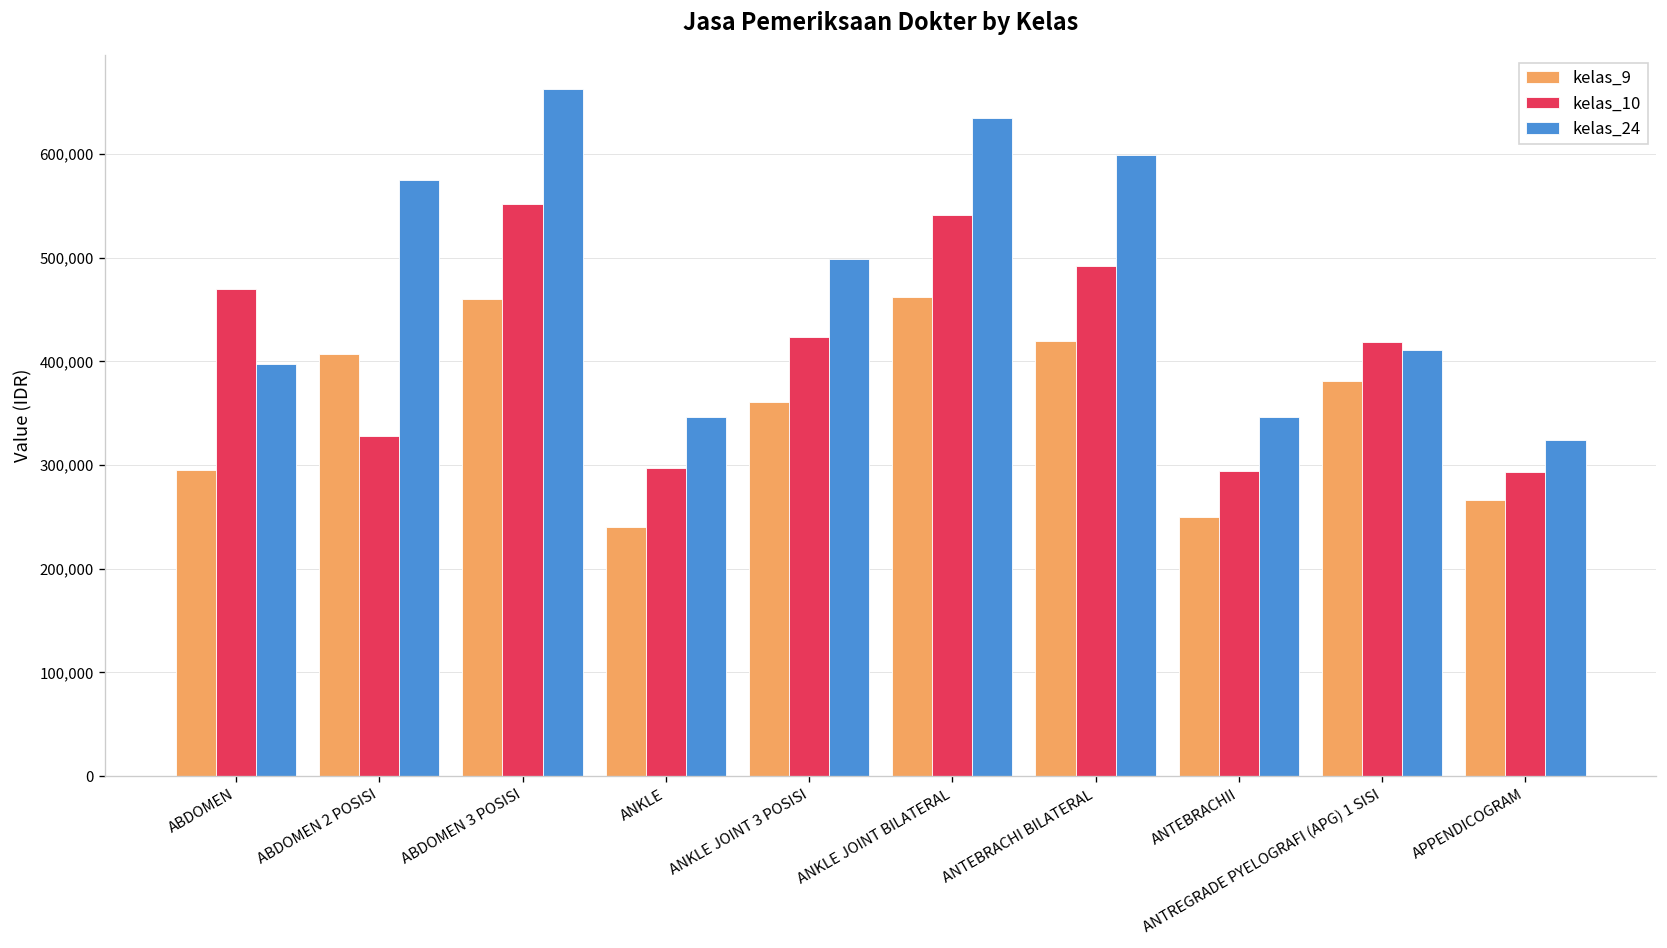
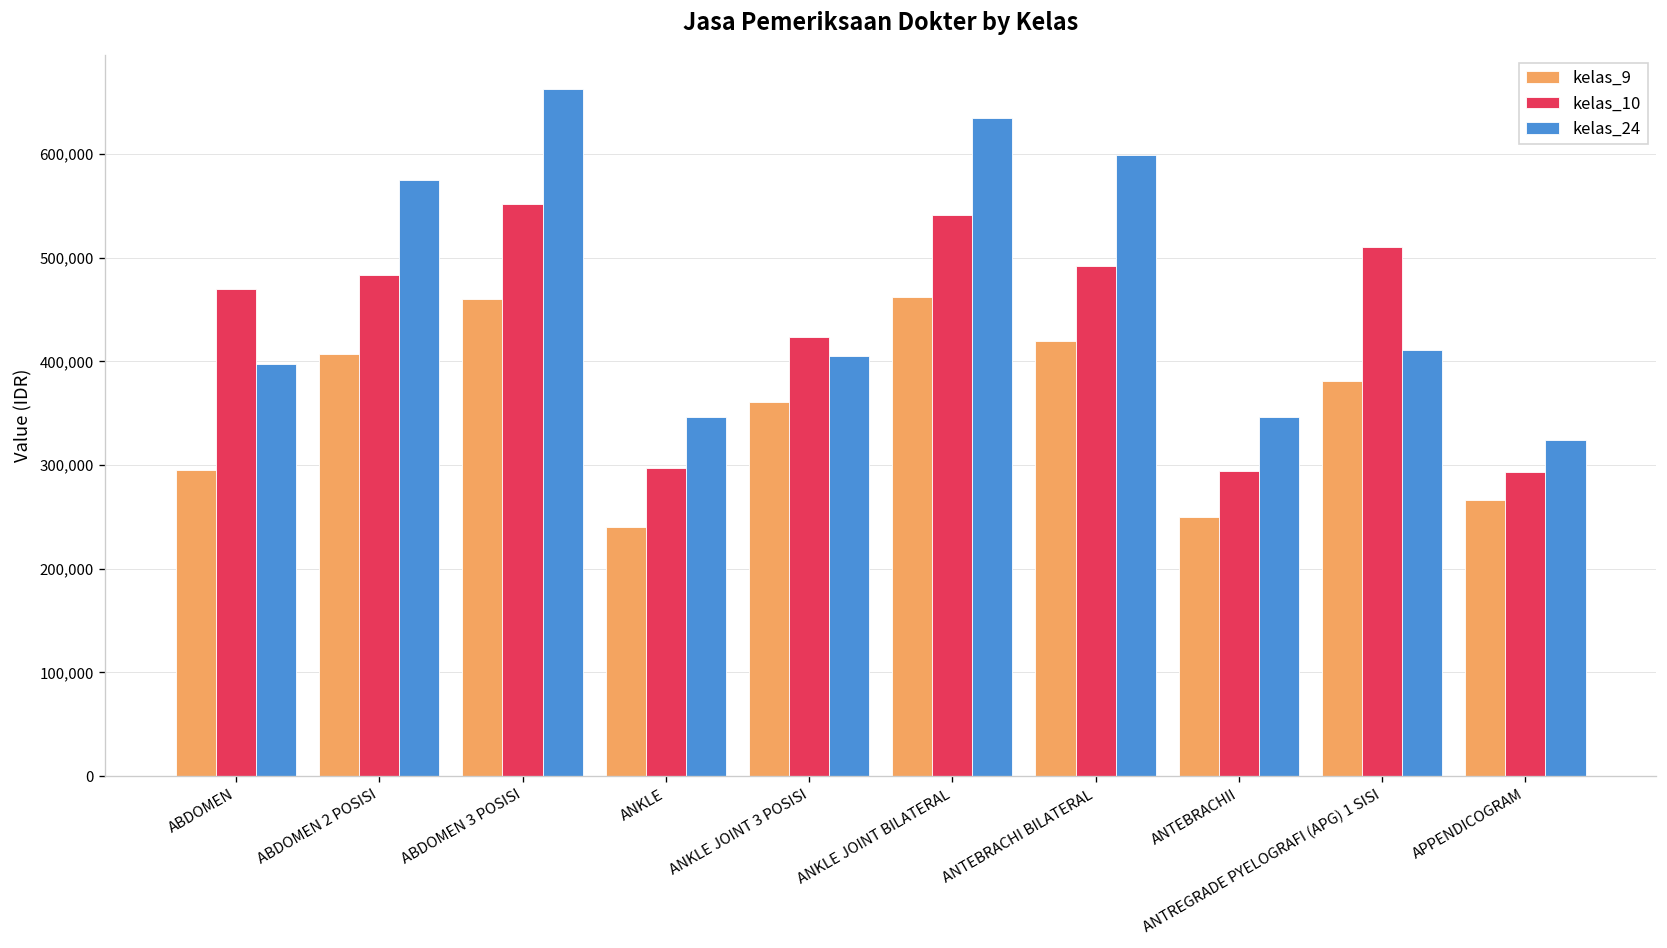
  {
    "kelas_9": {
      "ABDOMEN": "300,000",
      "ABDOMEN 2 POSISI": "410,000",
      "ABDOMEN 3 POSISI": "460,000",
      "ANKLE": "240,000",
      "ANKLE JOINT 3 POSISI": "360,000",
      "ANKLE JOINT BILATERAL": "460,000",
      "ANTEBRACHI BILATERAL": "420,000",
      "ANTEBRACHII": "250,000",
      "ANTREGRADE PYELOGRAFI (APG) 1 SISI": "380,000",
      "APPENDICOGRAM": "270,000"
    },
    "kelas_10": {
      "ABDOMEN": "470,000",
-     "ABDOMEN 2 POSISI": "330,000",
+     "ABDOMEN 2 POSISI": "480,000",
      "ABDOMEN 3 POSISI": "550,000",
      "ANKLE": "300,000",
      "ANKLE JOINT 3 POSISI": "420,000",
      "ANKLE JOINT BILATERAL": "540,000",
      "ANTEBRACHI BILATERAL": "490,000",
      "ANTEBRACHII": "290,000",
-     "ANTREGRADE PYELOGRAFI (APG) 1 SISI": "420,000",
+     "ANTREGRADE PYELOGRAFI (APG) 1 SISI": "510,000",
      "APPENDICOGRAM": "290,000"
    },
    "kelas_24": {
      "ABDOMEN": "400,000",
      "ABDOMEN 2 POSISI": "580,000",
      "ABDOMEN 3 POSISI": "660,000",
      "ANKLE": "350,000",
-     "ANKLE JOINT 3 POSISI": "500,000",
+     "ANKLE JOINT 3 POSISI": "410,000",
      "ANKLE JOINT BILATERAL": "640,000",
      "ANTEBRACHI BILATERAL": "600,000",
      "ANTEBRACHII": "350,000",
      "ANTREGRADE PYELOGRAFI (APG) 1 SISI": "410,000",
      "APPENDICOGRAM": "320,000"
    }
  }
